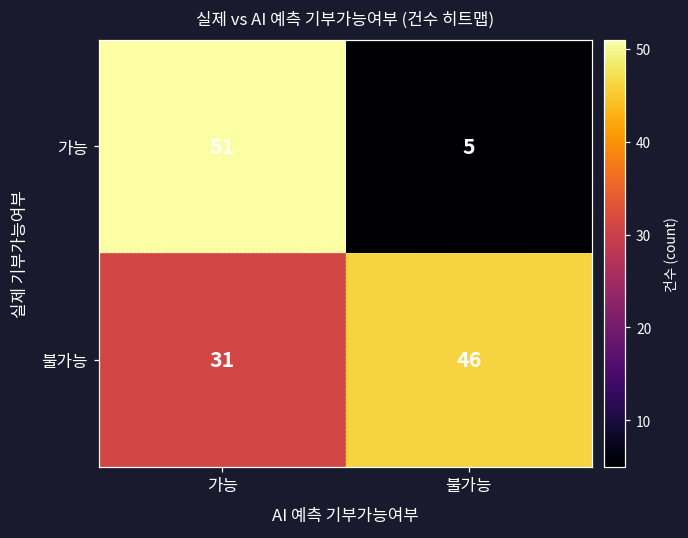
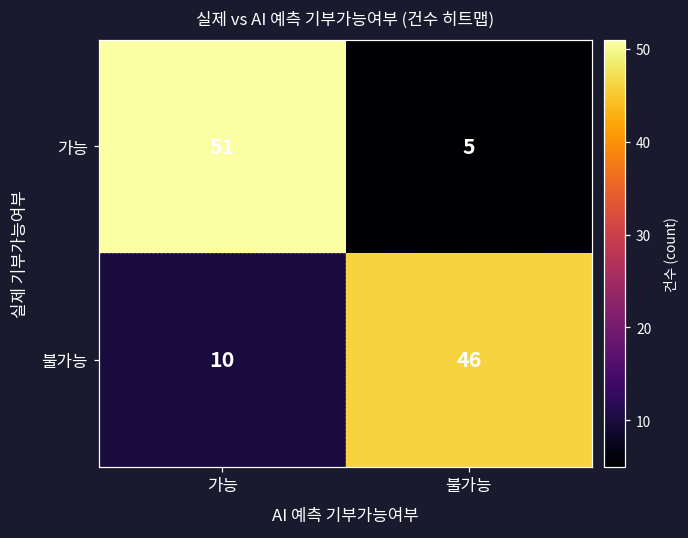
  {
    "가능": {
      "가능": 51,
      "불가능": 5
    },
    "불가능": {
-     "가능": 31,
+     "가능": 10,
      "불가능": 46
    }
  }
